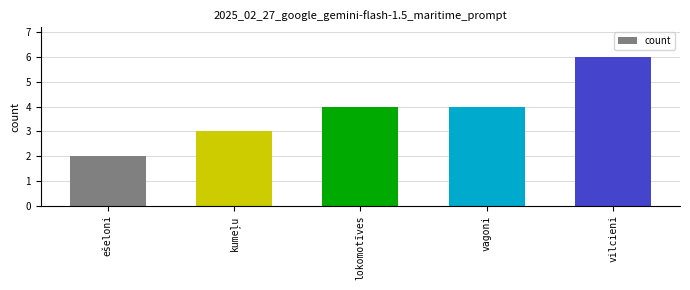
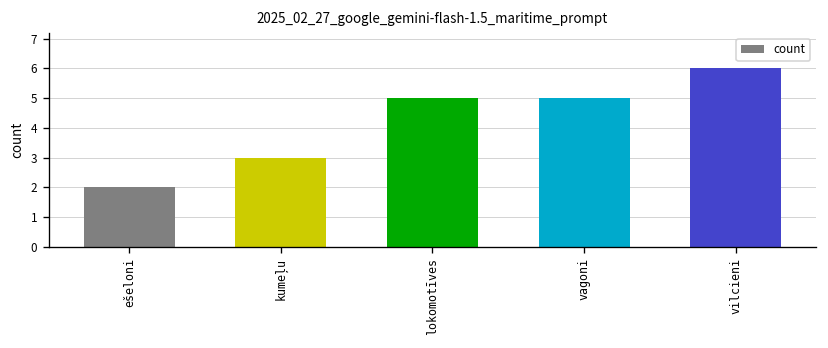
  {
    "ešeloni": 2,
    "kumeļu": 3,
-   "lokomotīves": 4,
-   "vagoni": 4,
+   "lokomotīves": 5,
+   "vagoni": 5,
    "vilcieni": 6
  }
